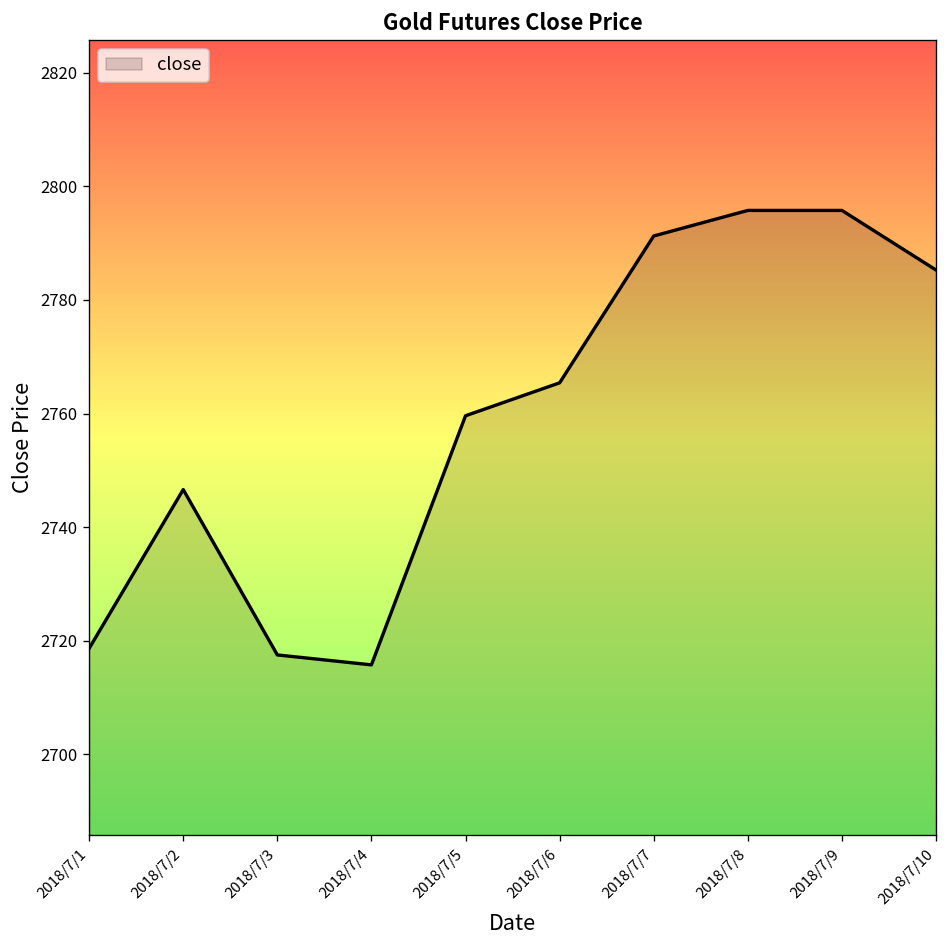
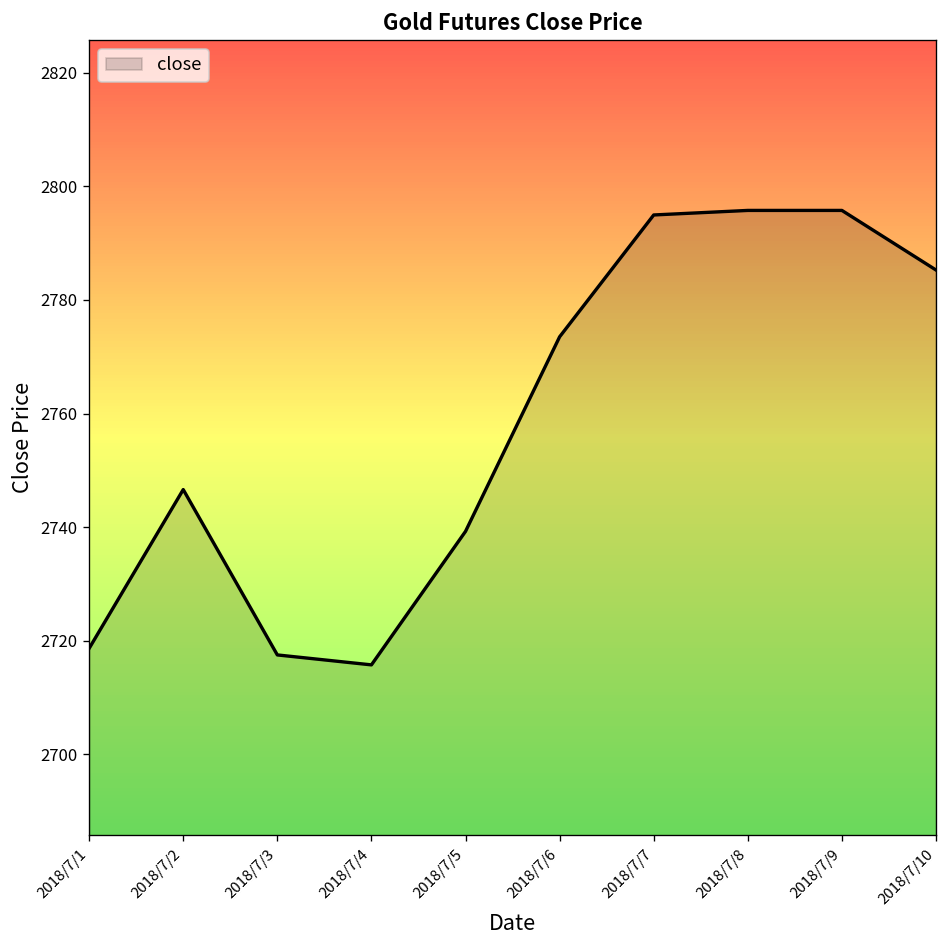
  {
    "2018/7/1": 2719,
    "2018/7/2": 2747,
    "2018/7/3": 2718,
    "2018/7/4": 2716,
-   "2018/7/5": 2760,
-   "2018/7/6": 2765,
-   "2018/7/7": 2791,
+   "2018/7/5": 2739,
+   "2018/7/6": 2774,
+   "2018/7/7": 2795,
    "2018/7/8": 2796,
    "2018/7/9": 2796,
    "2018/7/10": 2785
  }
